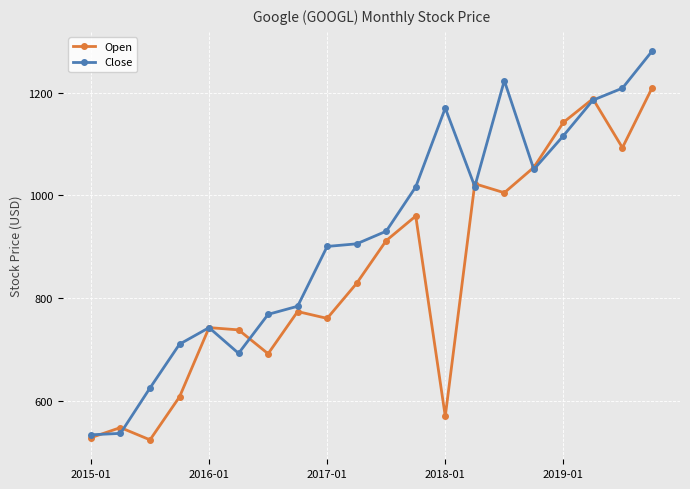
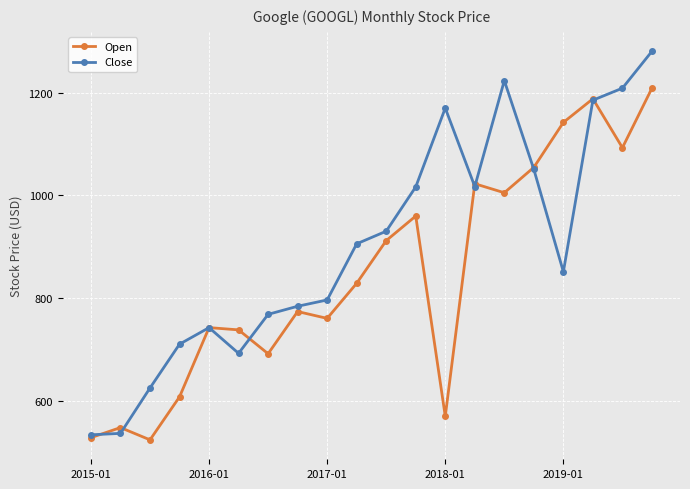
  {
    "Open": {
      "2015-01": 530,
      "2017-01": 760,
      "2018-01": 570,
      "2019-01": 1140
    },
    "Close": {
      "2015-01": 530,
-     "2017-01": 900,
+     "2017-01": 800,
      "2018-01": 1170,
-     "2019-01": 1120
+     "2019-01": 850
    }
  }
